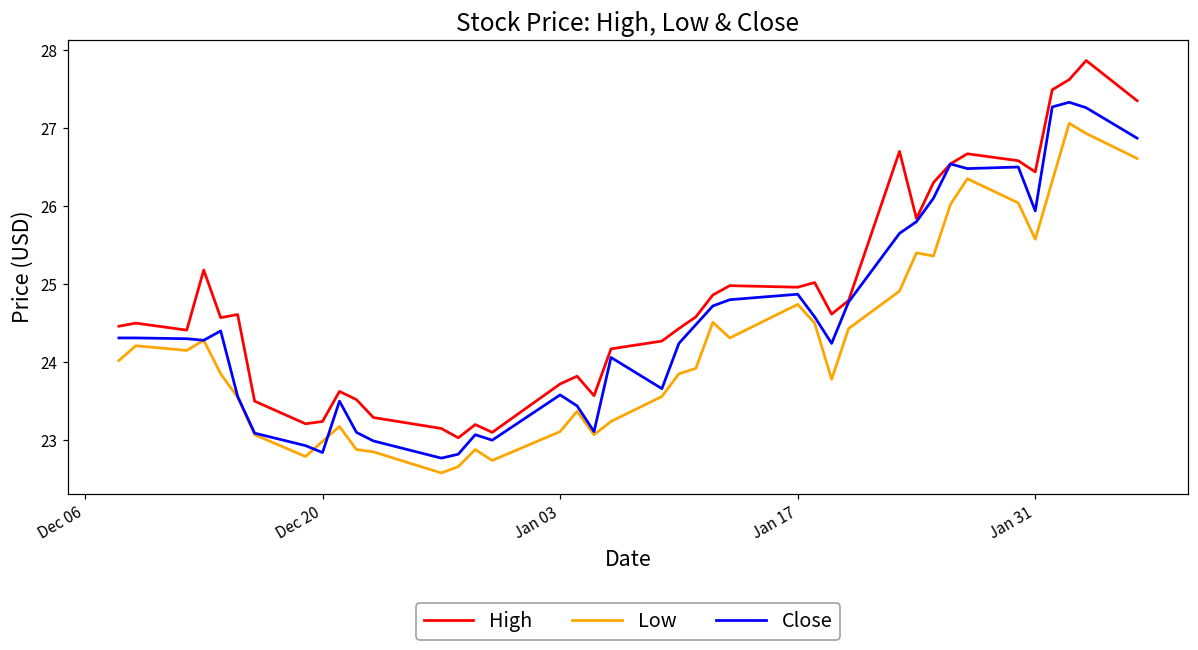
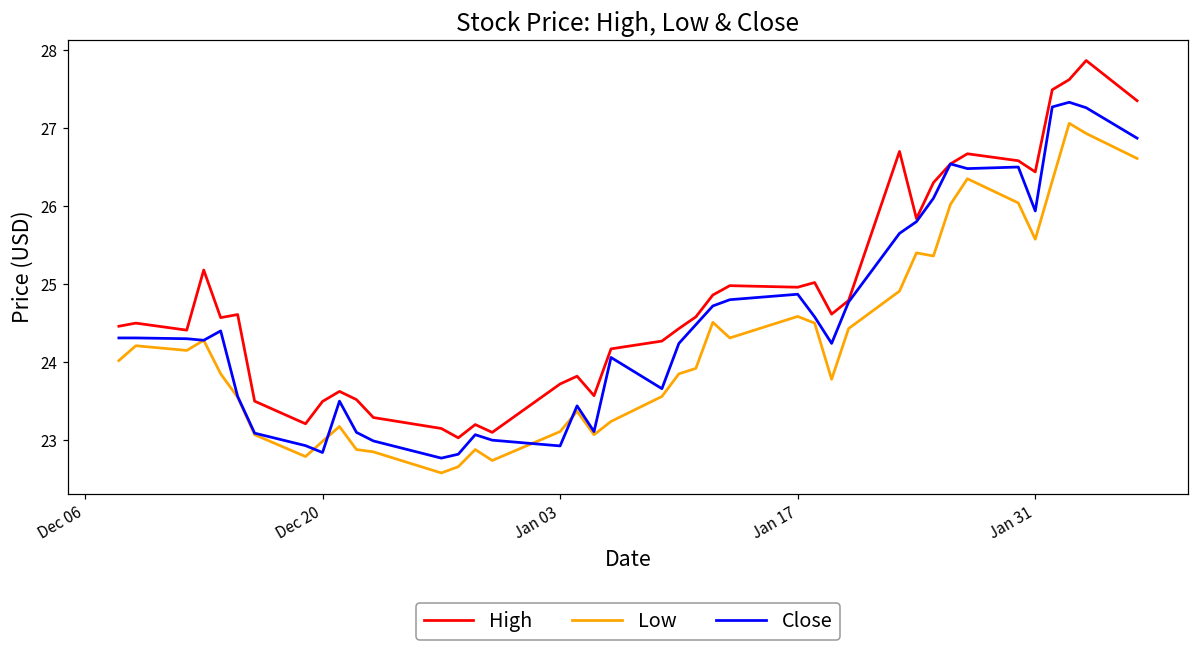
  {
    "High": {
-     "Dec 20": 23.2,
+     "Dec 20": 23.5,
      "Jan 03": 23.7,
      "Jan 17": 25.0,
      "Jan 31": 26.4
    },
    "Low": {
      "Dec 20": 23.0,
      "Jan 03": 23.1,
-     "Jan 17": 24.7,
+     "Jan 17": 24.6,
      "Jan 31": 25.6
    },
    "Close": {
      "Dec 20": 22.8,
-     "Jan 03": 23.6,
+     "Jan 03": 22.9,
      "Jan 17": 24.9,
      "Jan 31": 25.9
    }
  }
